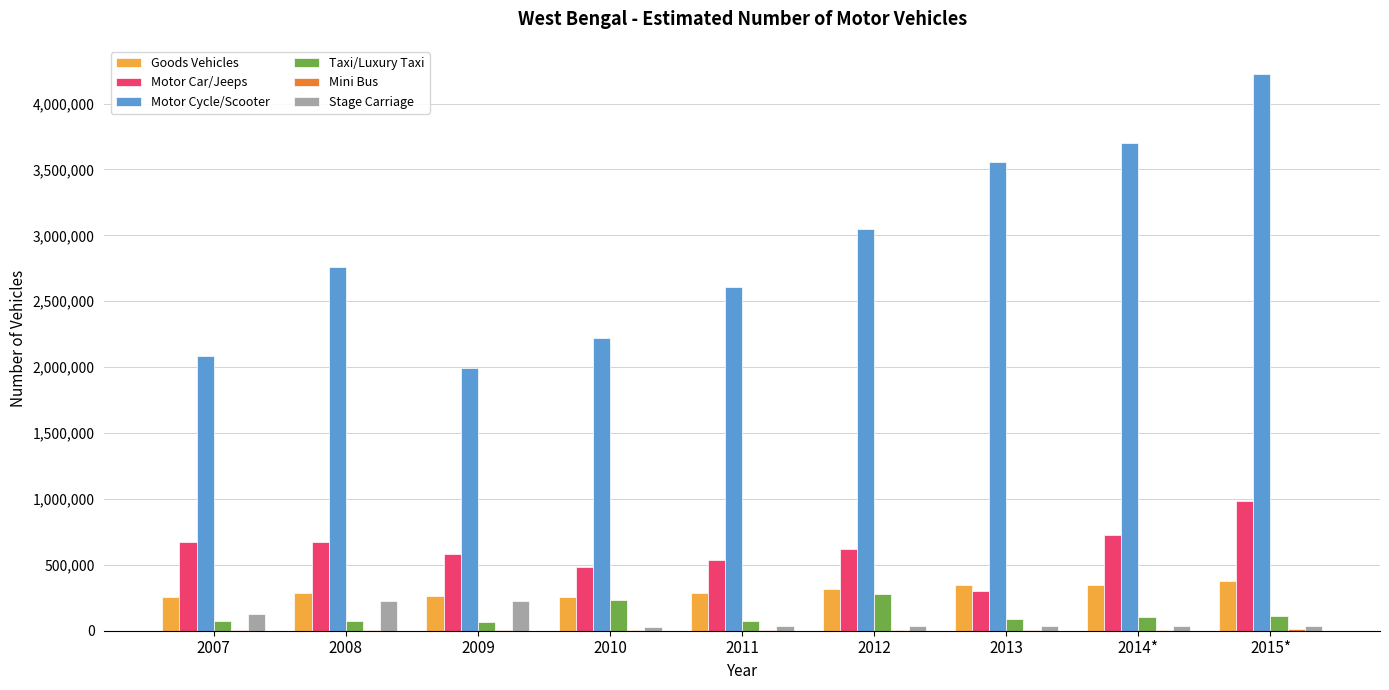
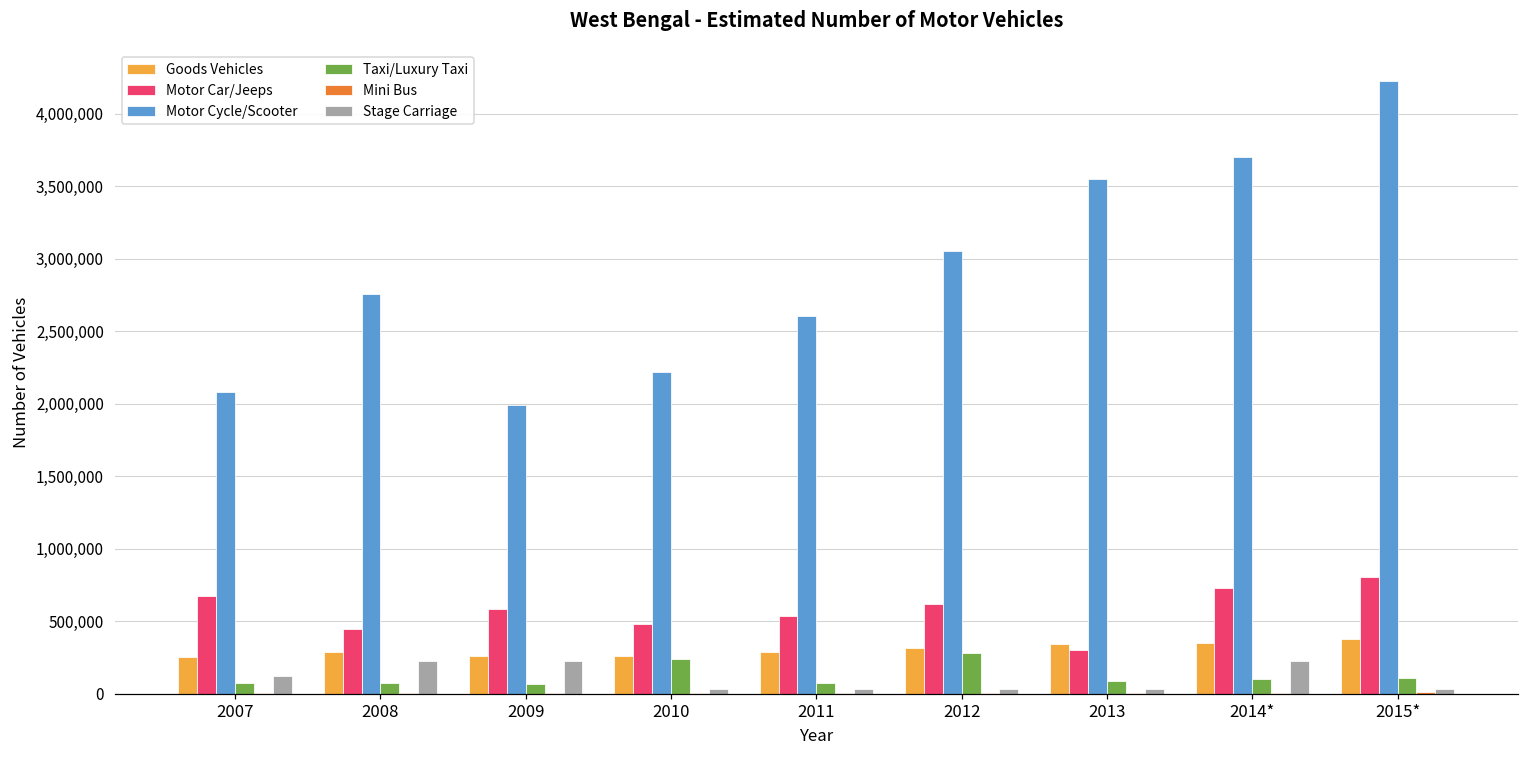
  {
    "Motor Car/Jeeps": {
      "2007": "670,000",
-     "2008": "670,000",
+     "2008": "450,000",
      "2009": "590,000",
      "2010": "480,000",
      "2011": "540,000",
      "2012": "620,000",
      "2013": "300,000",
      "2014*": "730,000",
-     "2015*": "990,000"
+     "2015*": "800,000"
    },
    "Motor Cycle/Scooter": {
      "2007": "2,080,000",
      "2008": "2,760,000",
      "2009": "1,990,000",
      "2010": "2,220,000",
      "2011": "2,610,000",
      "2012": "3,050,000",
      "2013": "3,550,000",
      "2014*": "3,700,000",
      "2015*": "4,230,000"
    },
    "Taxi/Luxury Taxi": {
      "2007": "70,000",
      "2008": "70,000",
      "2009": "70,000",
      "2010": "240,000",
      "2011": "70,000",
      "2012": "280,000",
      "2013": "90,000",
      "2014*": "100,000",
      "2015*": "110,000"
    },
    "Stage Carriage": {
      "2007": "120,000",
      "2008": "220,000",
      "2009": "230,000",
      "2010": "30,000",
      "2011": "30,000",
      "2012": "30,000",
      "2013": "40,000",
-     "2014*": "30,000",
+     "2014*": "230,000",
      "2015*": "30,000"
    }
  }
